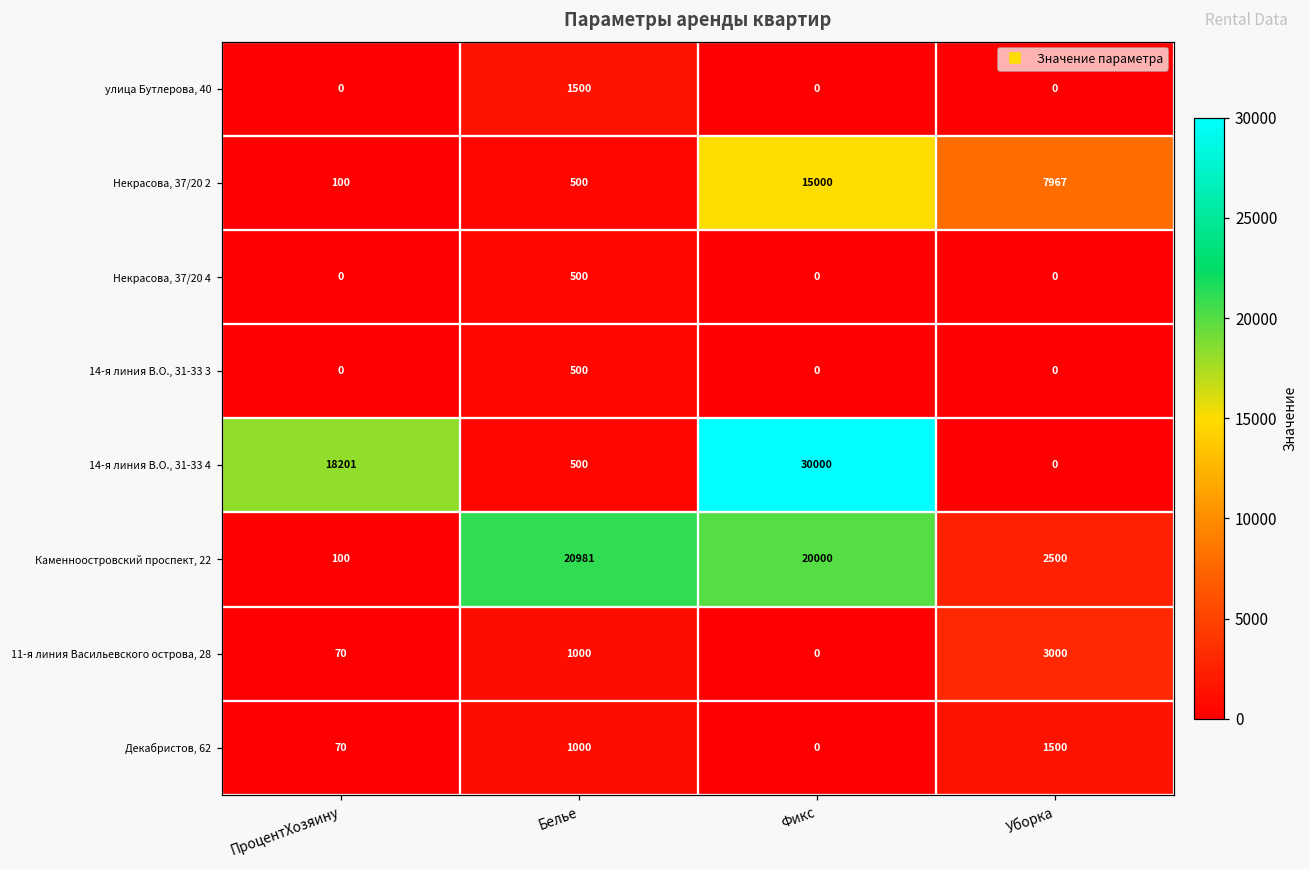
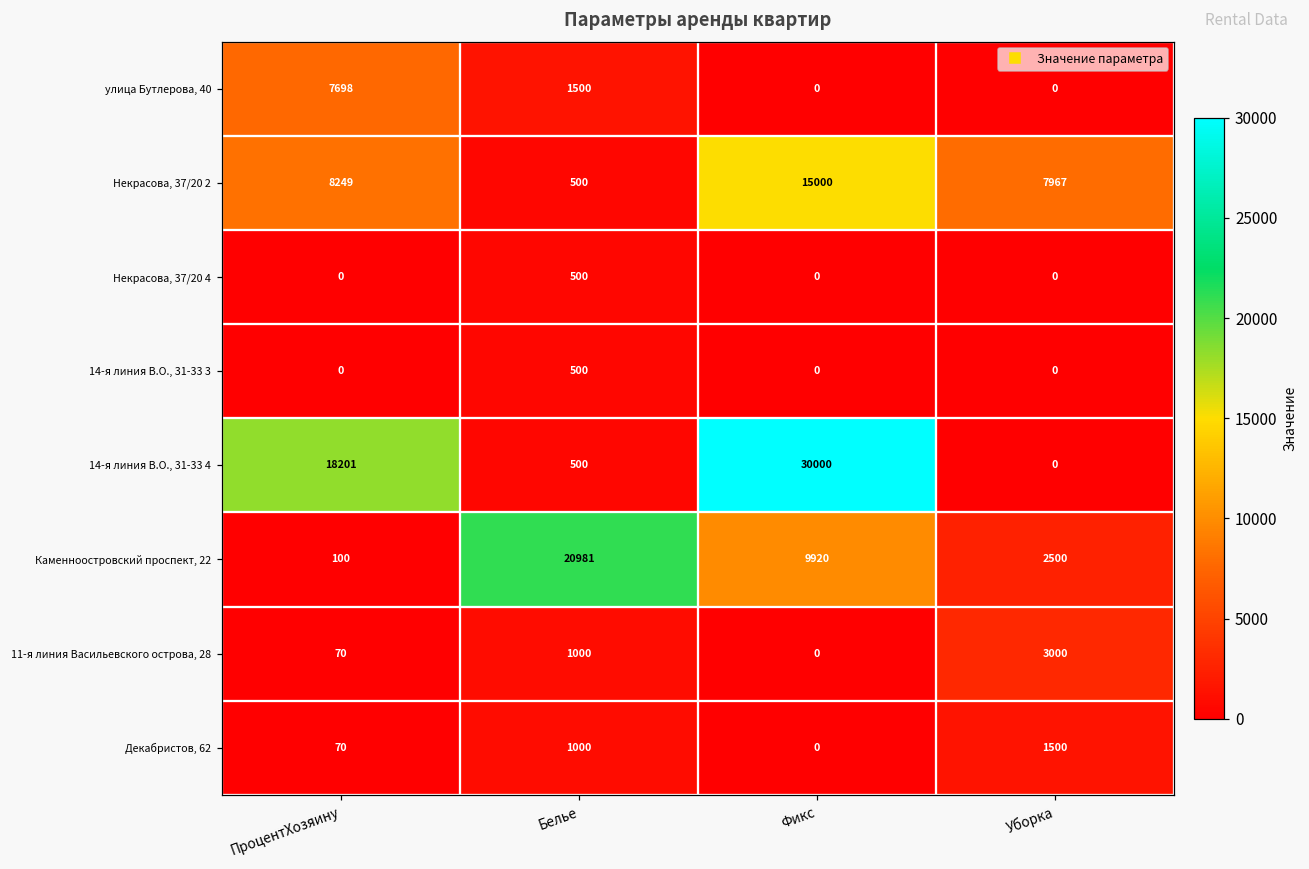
  {
    "улица Бутлерова, 40": {
-     "ПроцентХозяину": 0,
+     "ПроцентХозяину": 7698,
      "Белье": 1500,
      "Фикс": 0,
      "Уборка": 0
    },
    "Некрасова, 37/20 2": {
-     "ПроцентХозяину": 100,
+     "ПроцентХозяину": 8249,
      "Белье": 500,
      "Фикс": 15000,
      "Уборка": 7967
    },
    "Некрасова, 37/20 4": {
      "ПроцентХозяину": 0,
      "Белье": 500,
      "Фикс": 0,
      "Уборка": 0
    },
    "14-я линия В.О., 31-33 3": {
      "ПроцентХозяину": 0,
      "Белье": 500,
      "Фикс": 0,
      "Уборка": 0
    },
    "14-я линия В.О., 31-33 4": {
      "ПроцентХозяину": 18201,
      "Белье": 500,
      "Фикс": 30000,
      "Уборка": 0
    },
    "Каменноостровский проспект, 22": {
      "ПроцентХозяину": 100,
      "Белье": 20981,
-     "Фикс": 20000,
+     "Фикс": 9920,
      "Уборка": 2500
    },
    "11-я линия Васильевского острова, 28": {
      "ПроцентХозяину": 70,
      "Белье": 1000,
      "Фикс": 0,
      "Уборка": 3000
    },
    "Декабристов, 62": {
      "ПроцентХозяину": 70,
      "Белье": 1000,
      "Фикс": 0,
      "Уборка": 1500
    }
  }
